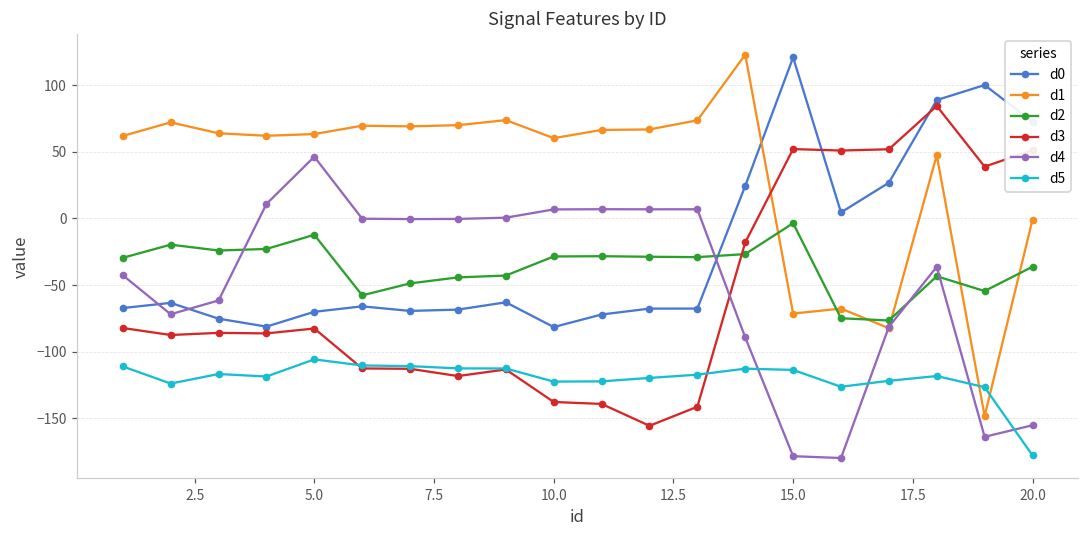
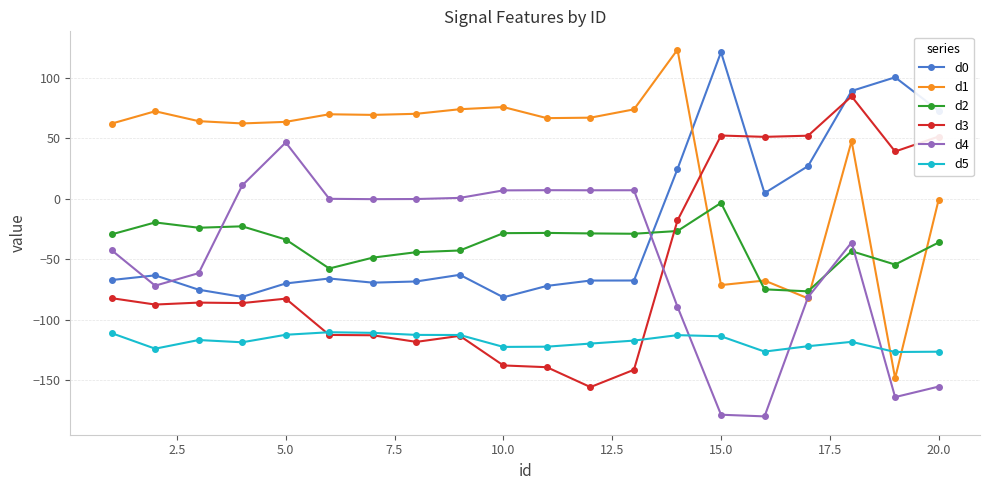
  {
    "d0": {
      "5.0": -70,
      "10.0": -82,
      "15.0": 121
    },
    "d1": {
      "5.0": 63,
-     "10.0": 60,
+     "10.0": 76,
      "15.0": -71,
      "20.0": -1
    },
    "d2": {
-     "5.0": -12,
+     "5.0": -34,
      "10.0": -29,
      "15.0": -4,
      "20.0": -36
    },
    "d3": {
      "5.0": -83,
      "10.0": -138,
      "15.0": 52
    },
    "d4": {
      "5.0": 46,
      "10.0": 7,
      "15.0": -179,
      "20.0": -155
    },
    "d5": {
-     "5.0": -106,
+     "5.0": -112,
      "10.0": -123,
      "15.0": -114,
-     "20.0": -178
+     "20.0": -126
    }
  }
